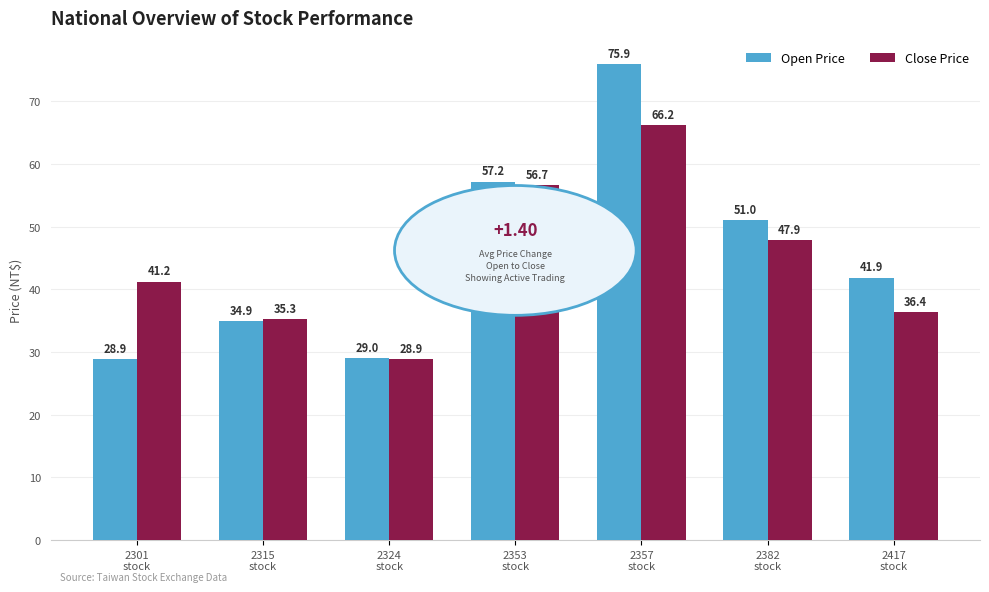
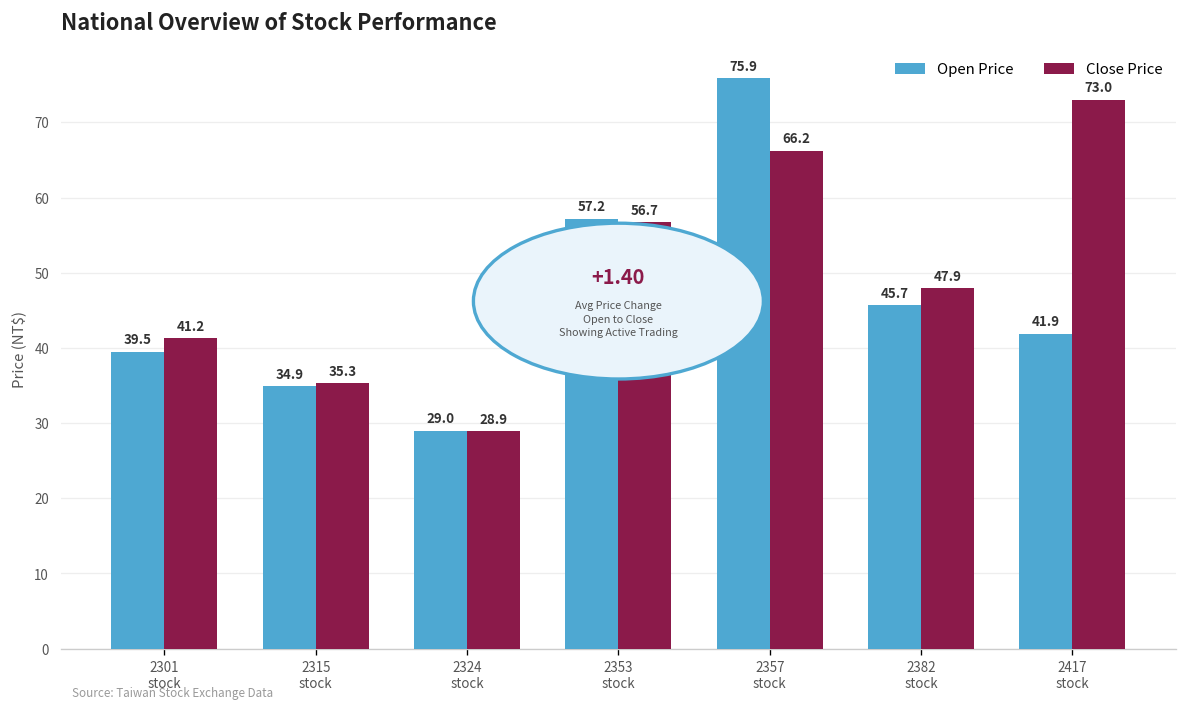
  {
    "Open Price": {
-     "2301 stock": 28.9,
+     "2301 stock": 39.5,
      "2315 stock": 34.9,
      "2324 stock": 29.0,
      "2353 stock": 57.2,
      "2357 stock": 75.9,
-     "2382 stock": 51.0,
+     "2382 stock": 45.7,
      "2417 stock": 41.9
    },
    "Close Price": {
      "2301 stock": 41.2,
      "2315 stock": 35.3,
      "2324 stock": 28.9,
      "2353 stock": 56.7,
      "2357 stock": 66.2,
      "2382 stock": 47.9,
-     "2417 stock": 36.4
+     "2417 stock": 73.0
    }
  }
